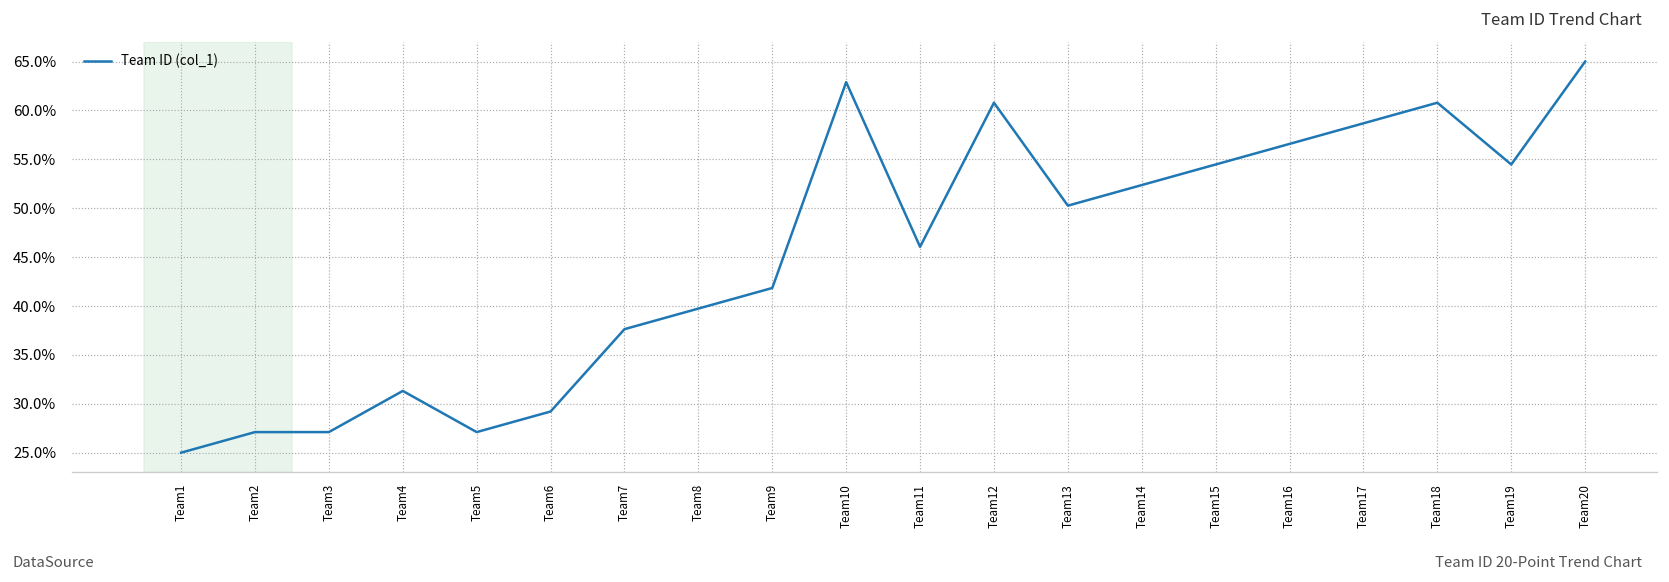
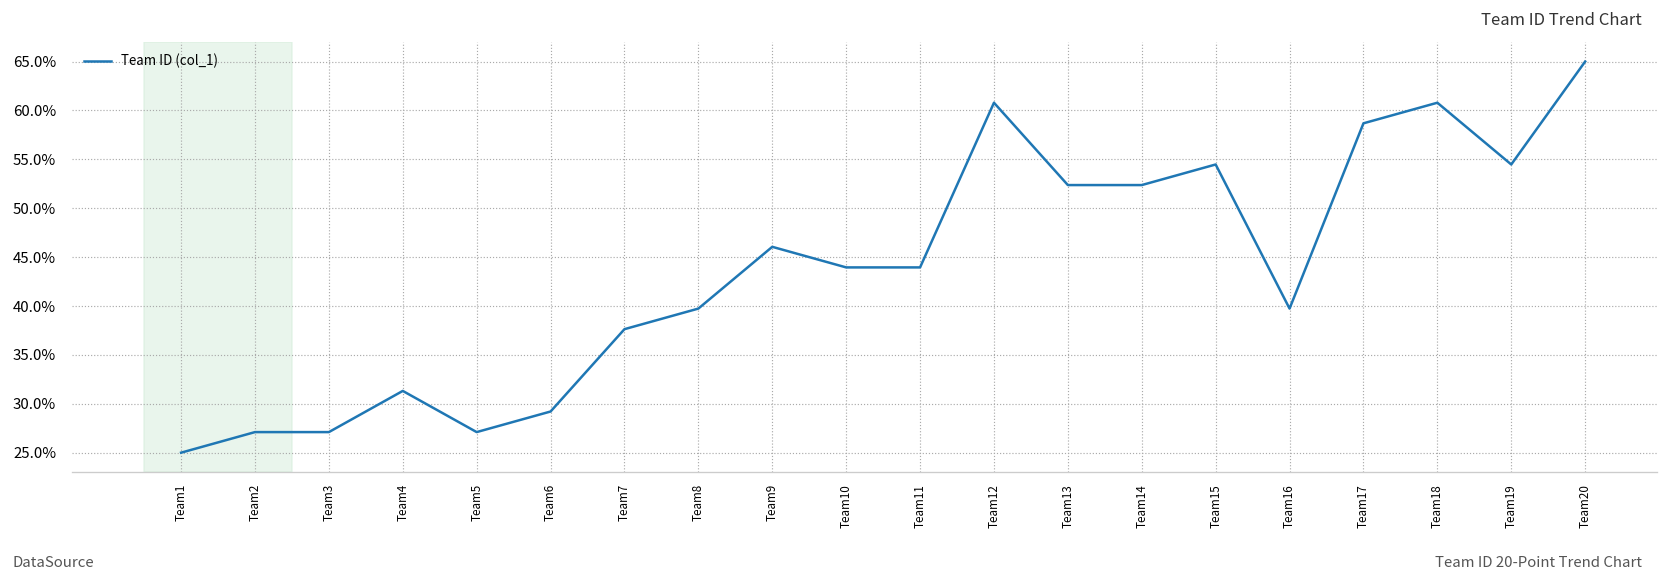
  {
    "Team1": "25%",
    "Team2": "27%",
    "Team3": "27%",
    "Team4": "31%",
    "Team5": "27%",
    "Team6": "29%",
    "Team7": "38%",
    "Team8": "40%",
-   "Team9": "42%",
-   "Team10": "63%",
-   "Team11": "46%",
+   "Team9": "46%",
+   "Team10": "44%",
+   "Team11": "44%",
    "Team12": "61%",
-   "Team13": "50%",
+   "Team13": "52%",
    "Team14": "52%",
    "Team15": "54%",
-   "Team16": "57%",
+   "Team16": "40%",
    "Team17": "59%",
    "Team18": "61%",
    "Team19": "54%",
    "Team20": "65%"
  }
